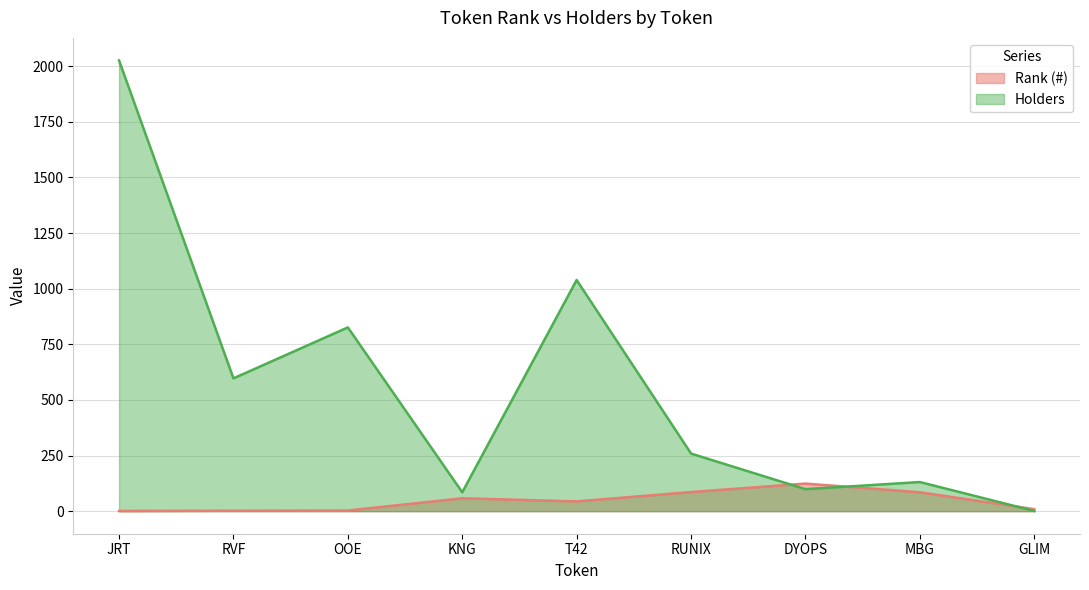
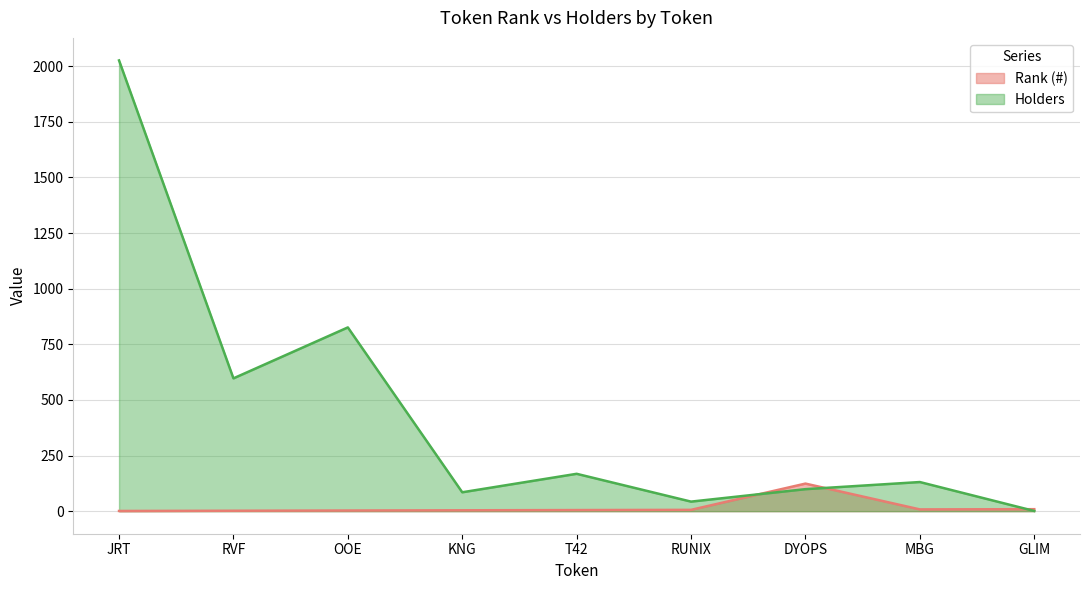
  {
    "Rank (#)": {
      "JRT": 0,
      "RVF": 0,
      "OOE": 0,
-     "KNG": 60,
-     "T42": 40,
-     "RUNIX": 90,
+     "KNG": 0,
+     "T42": 10,
+     "RUNIX": 10,
      "DYOPS": 120,
-     "MBG": 90
+     "MBG": 10
    },
    "Holders": {
      "JRT": 2030,
      "RVF": 600,
      "OOE": 830,
      "KNG": 90,
-     "T42": 1040,
-     "RUNIX": 260,
+     "T42": 170,
+     "RUNIX": 40,
      "DYOPS": 100,
      "MBG": 130
    }
  }
